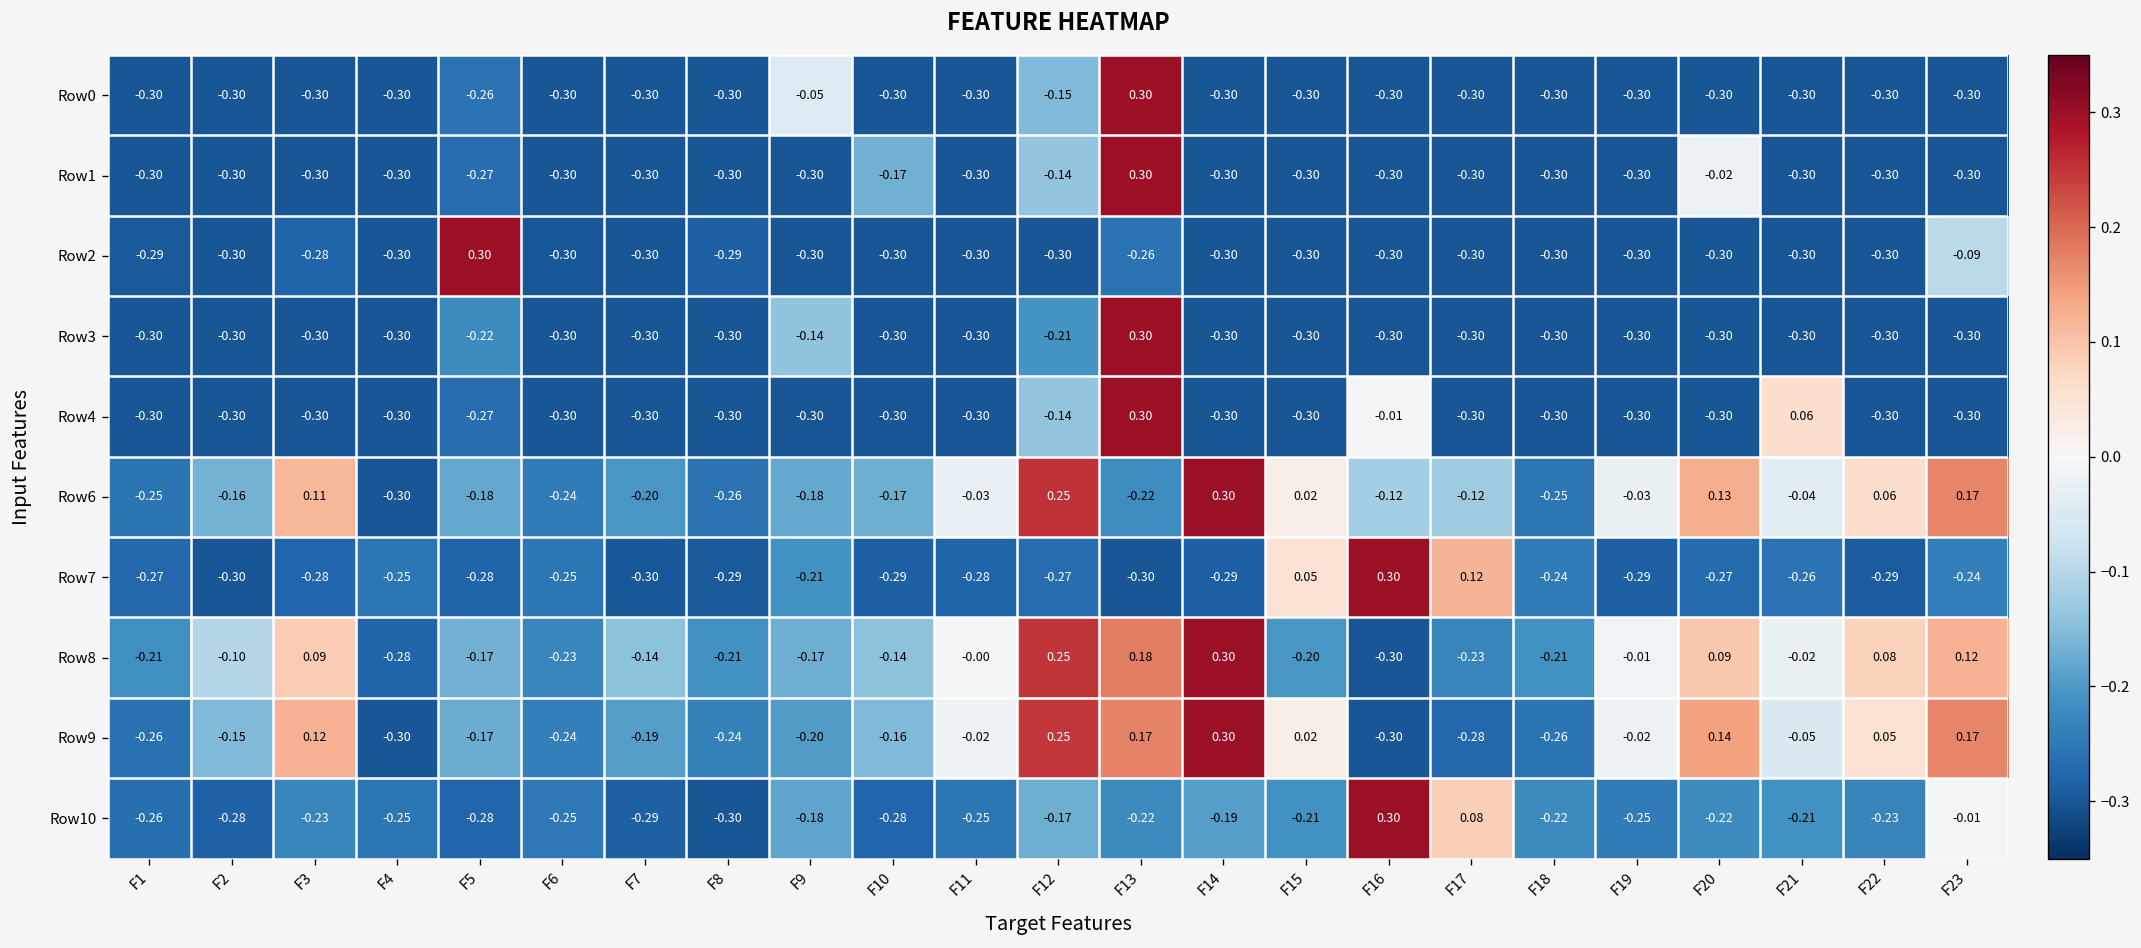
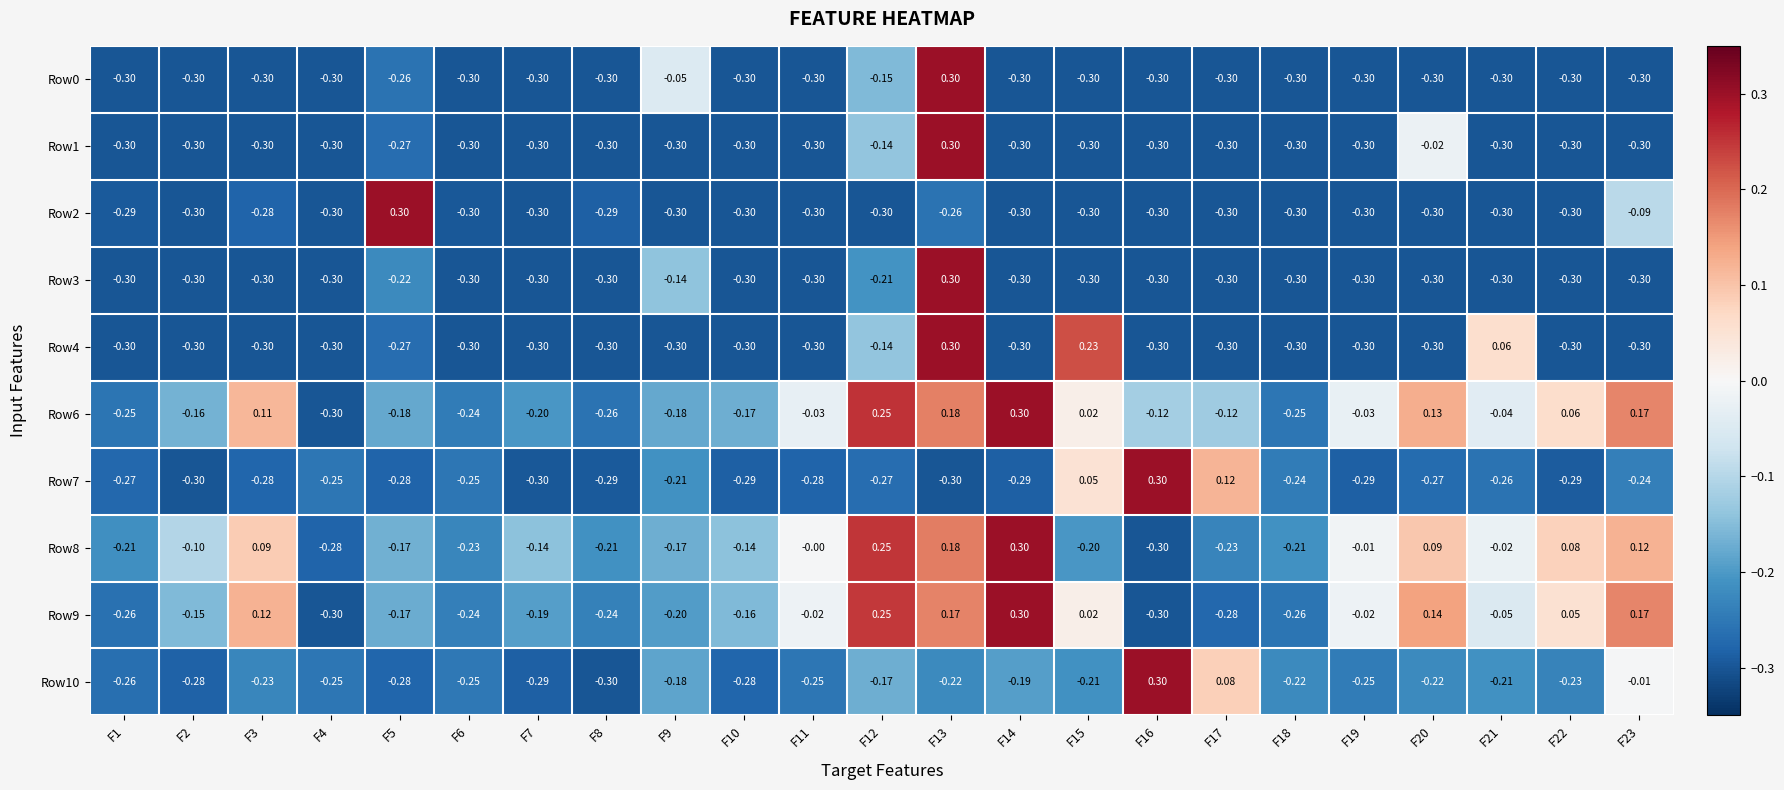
  {
    "Row1": {
      "F1": -0.30,
      "F2": -0.30,
      "F3": -0.30,
      "F4": -0.30,
      "F5": -0.27,
      "F6": -0.30,
      "F7": -0.30,
      "F8": -0.30,
      "F9": -0.30,
-     "F10": -0.17,
+     "F10": -0.30,
      "F11": -0.30,
      "F12": -0.14,
      "F13": 0.30,
      "F14": -0.30,
      "F15": -0.30,
      "F16": -0.30,
      "F17": -0.30,
      "F18": -0.30,
      "F19": -0.30,
      "F20": -0.02,
      "F21": -0.30,
      "F22": -0.30,
      "F23": -0.30
    },
    "Row4": {
      "F1": -0.30,
      "F2": -0.30,
      "F3": -0.30,
      "F4": -0.30,
      "F5": -0.27,
      "F6": -0.30,
      "F7": -0.30,
      "F8": -0.30,
      "F9": -0.30,
      "F10": -0.30,
      "F11": -0.30,
      "F12": -0.14,
      "F13": 0.30,
      "F14": -0.30,
-     "F15": -0.30,
-     "F16": -0.01,
+     "F15": 0.23,
+     "F16": -0.30,
      "F17": -0.30,
      "F18": -0.30,
      "F19": -0.30,
      "F20": -0.30,
      "F21": 0.06,
      "F22": -0.30,
      "F23": -0.30
    },
    "Row6": {
      "F1": -0.25,
      "F2": -0.16,
      "F3": 0.11,
      "F4": -0.30,
      "F5": -0.18,
      "F6": -0.24,
      "F7": -0.20,
      "F8": -0.26,
      "F9": -0.18,
      "F10": -0.17,
      "F11": -0.03,
      "F12": 0.25,
-     "F13": -0.22,
+     "F13": 0.18,
      "F14": 0.30,
      "F15": 0.02,
      "F16": -0.12,
      "F17": -0.12,
      "F18": -0.25,
      "F19": -0.03,
      "F20": 0.13,
      "F21": -0.04,
      "F22": 0.06,
      "F23": 0.17
    }
  }
